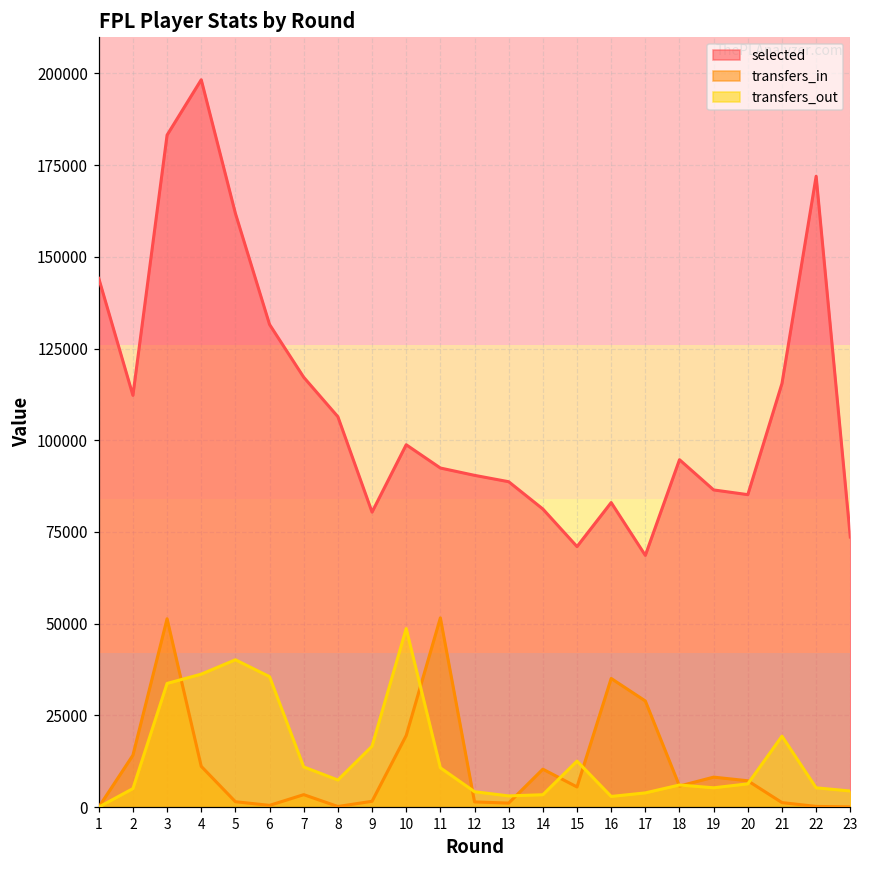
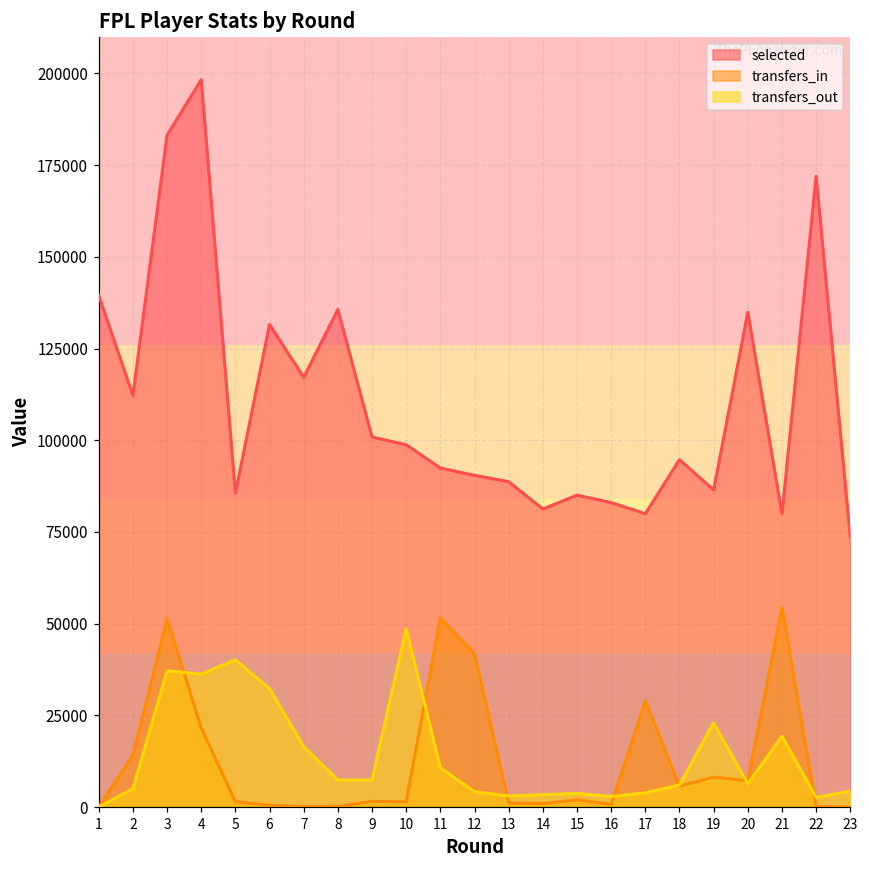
  {
    "selected": {
-     "1": 144000,
+     "1": 139000,
      "2": 112000,
      "3": 183000,
      "4": 198000,
-     "5": 162000,
+     "5": 86000,
      "6": 132000,
      "7": 117000,
-     "8": 106000,
-     "9": 80000,
+     "8": 136000,
+     "9": 101000,
      "10": 99000,
      "11": 92000,
      "12": 90000,
      "13": 89000,
      "14": 81000,
-     "15": 71000,
+     "15": 85000,
      "16": 83000,
-     "17": 69000,
+     "17": 80000,
      "18": 95000,
      "19": 86000,
-     "20": 85000,
-     "21": 115000,
+     "20": 135000,
+     "21": 80000,
      "22": 172000,
      "23": 74000
    },
    "transfers_in": {
      "2": 14000,
      "3": 51000,
-     "4": 11000,
+     "4": 22000,
      "5": 1000,
      "6": 0,
-     "7": 3000,
+     "7": 0,
      "8": 0,
      "9": 2000,
-     "10": 20000,
+     "10": 1000,
      "11": 52000,
-     "12": 1000,
+     "12": 42000,
      "13": 1000,
-     "14": 10000,
-     "15": 5000,
-     "16": 35000,
+     "14": 1000,
+     "15": 2000,
+     "16": 1000,
      "17": 29000,
      "19": 8000,
      "20": 7000,
-     "21": 1000,
+     "21": 54000,
      "22": 0,
      "23": 0
    },
    "transfers_out": {
      "2": 5000,
-     "3": 34000,
+     "3": 37000,
      "4": 36000,
      "5": 40000,
-     "6": 36000,
-     "7": 11000,
+     "6": 32000,
+     "7": 16000,
      "8": 7000,
-     "9": 17000,
+     "9": 7000,
      "10": 49000,
      "11": 11000,
      "12": 4000,
      "13": 3000,
      "14": 3000,
-     "15": 13000,
+     "15": 4000,
      "16": 3000,
      "17": 4000,
-     "19": 5000,
+     "19": 23000,
      "20": 6000,
      "21": 19000,
-     "22": 5000,
+     "22": 3000,
      "23": 4000
    }
  }
